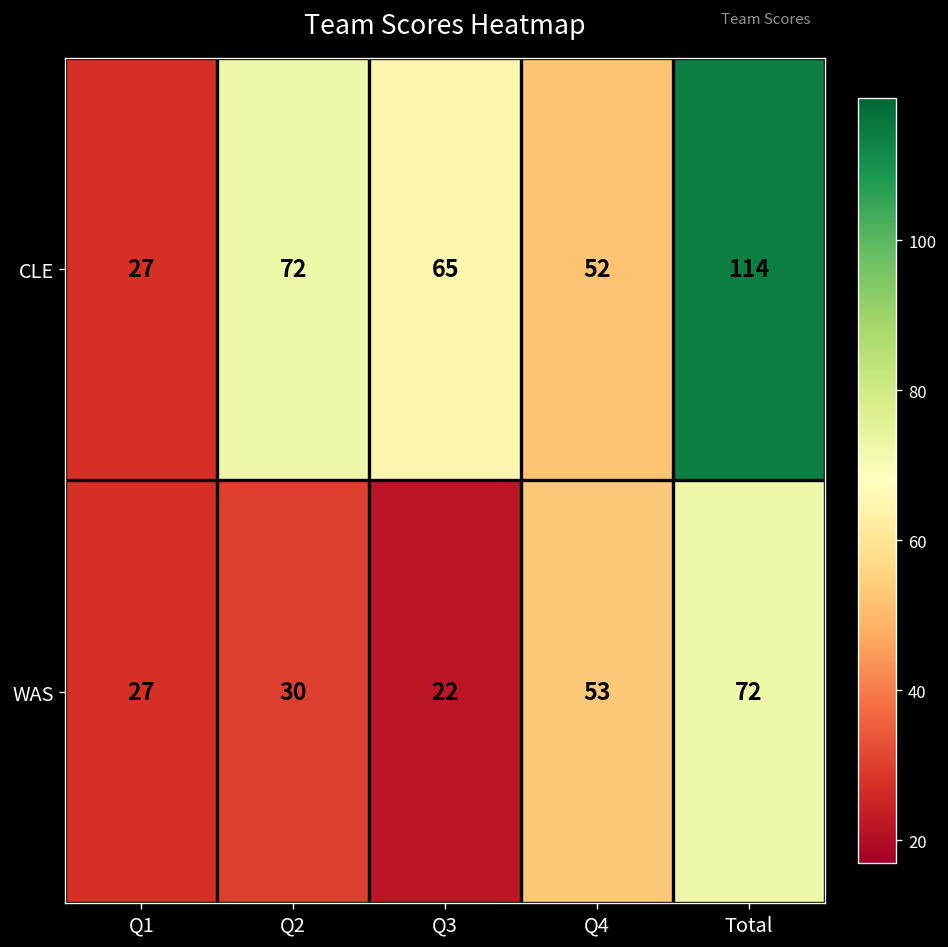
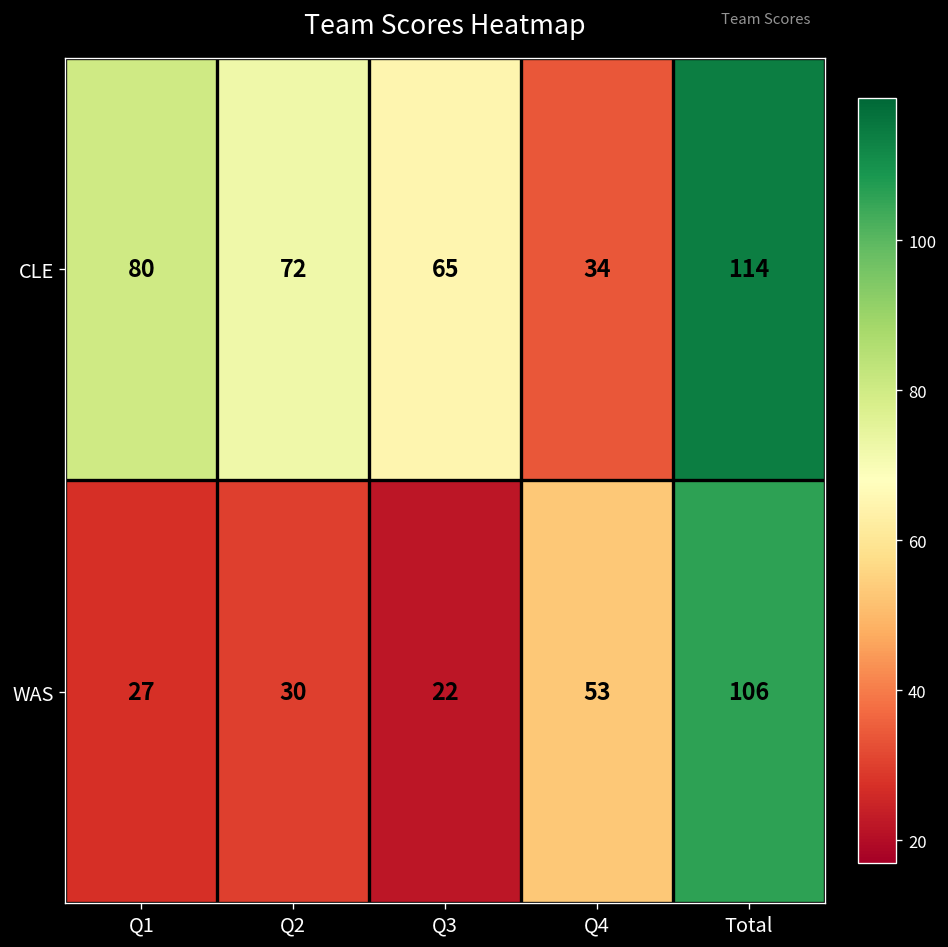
  {
    "CLE": {
-     "Q1": 27,
+     "Q1": 80,
      "Q2": 72,
      "Q3": 65,
-     "Q4": 52,
+     "Q4": 34,
      "Total": 114
    },
    "WAS": {
      "Q1": 27,
      "Q2": 30,
      "Q3": 22,
      "Q4": 53,
-     "Total": 72
+     "Total": 106
    }
  }
